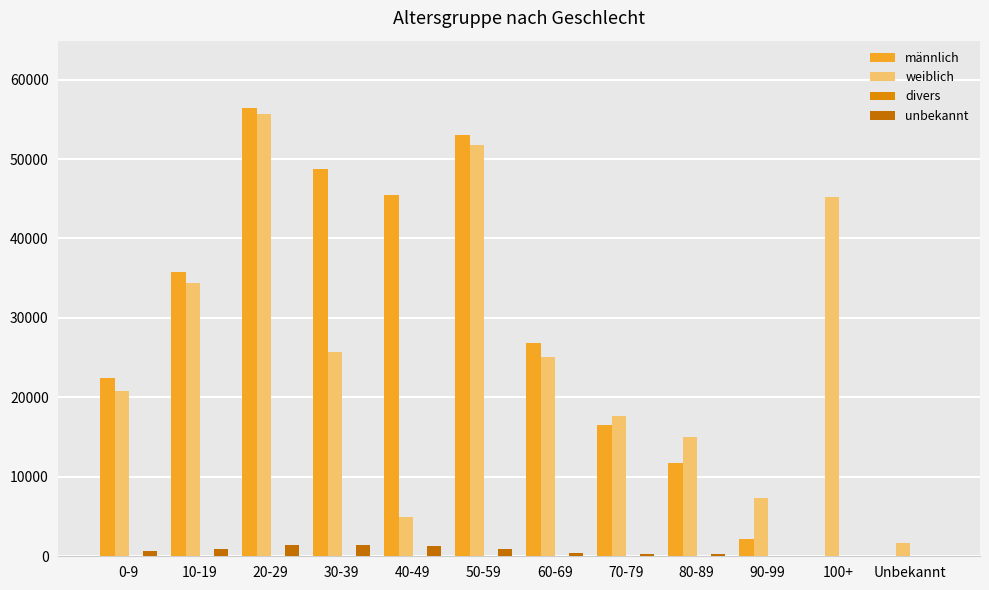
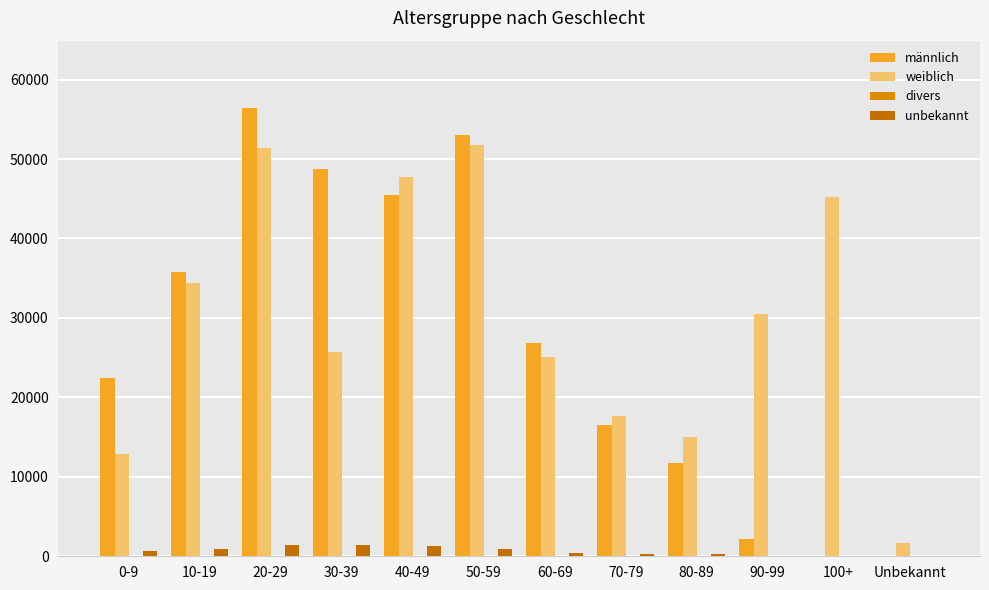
  {
    "weiblich": {
-     "0-9": 21000,
+     "0-9": 13000,
      "10-19": 34000,
-     "20-29": 56000,
+     "20-29": 51000,
      "30-39": 26000,
-     "40-49": 5000,
+     "40-49": 48000,
      "50-59": 52000,
      "60-69": 25000,
      "70-79": 18000,
      "80-89": 15000,
-     "90-99": 7000,
+     "90-99": 30000,
      "100+": 45000,
      "Unbekannt": 2000
    }
  }
